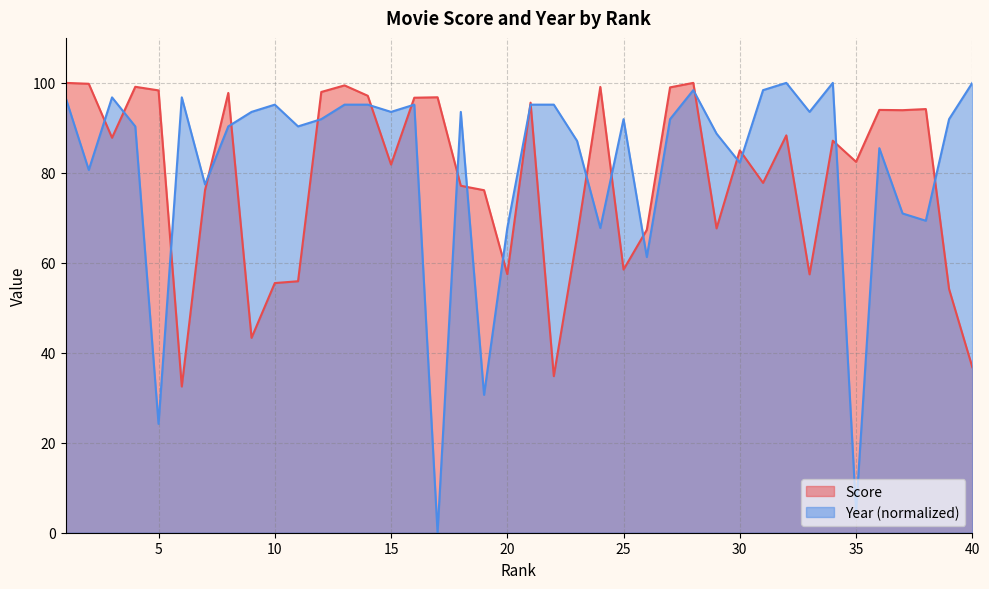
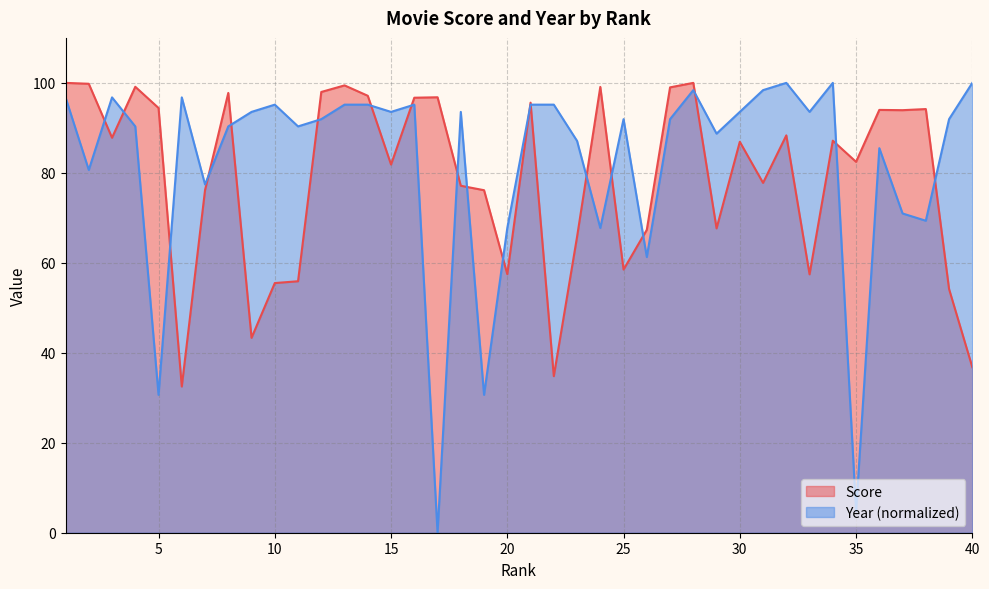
  {
    "Score": {
-     "5": 98,
+     "5": 94,
      "10": 56,
      "15": 82,
      "20": 57,
      "25": 59,
-     "30": 85,
+     "30": 87,
      "35": 82,
      "40": 37
    },
    "Year (normalized)": {
-     "5": 24,
+     "5": 31,
      "10": 95,
      "15": 94,
      "20": 68,
      "25": 92,
-     "30": 82,
+     "30": 94,
      "40": 100
    }
  }
